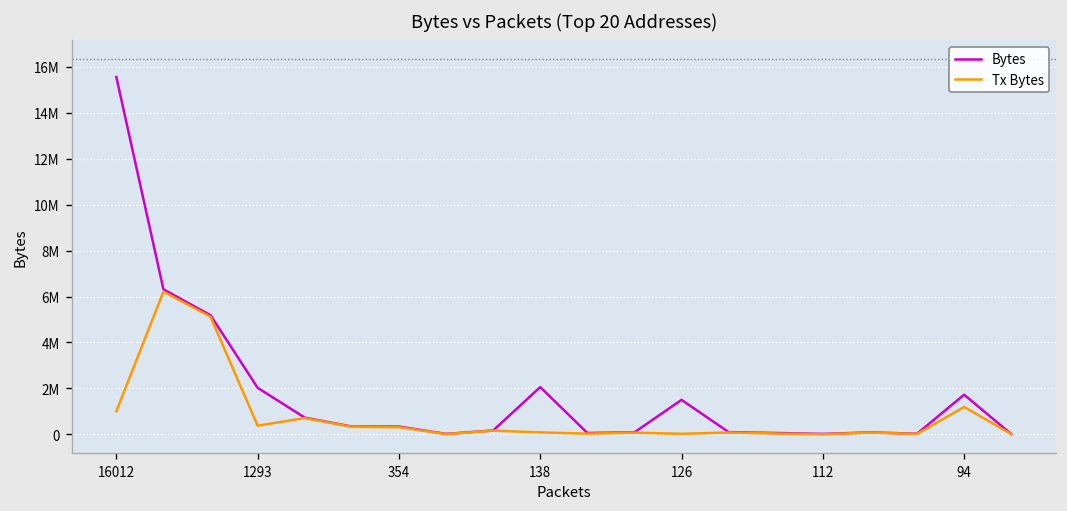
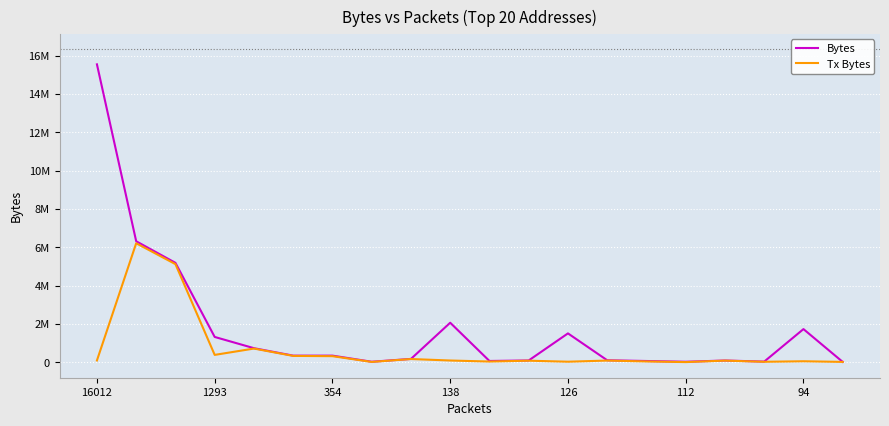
  {
    "Bytes": {
      "16012": 15500000,
-     "1293": 2000000,
+     "1293": 1300000,
      "138": 2100000,
      "126": 1500000,
      "94": 1700000
    },
    "Tx Bytes": {
-     "16012": 1000000,
+     "16012": 100000,
      "1293": 400000,
      "138": 100000,
      "126": 0,
-     "94": 1200000
+     "94": 0
    }
  }
